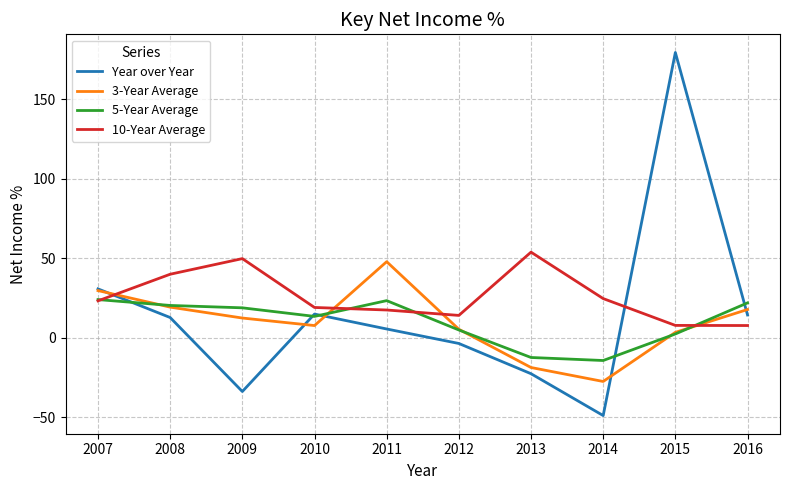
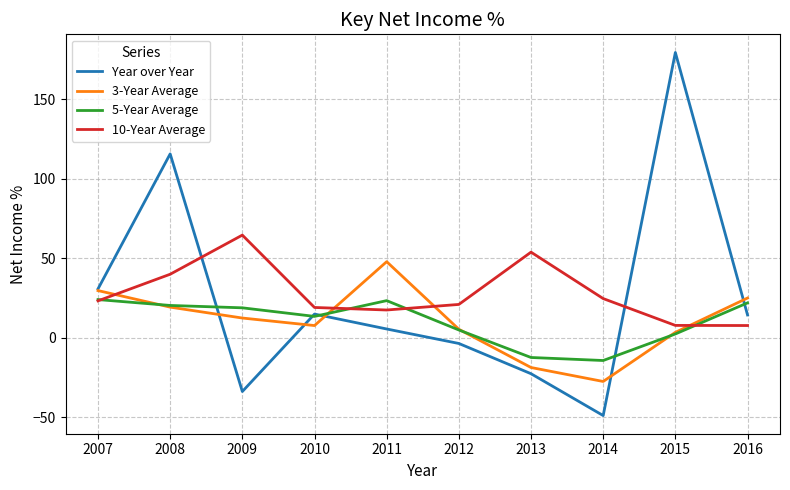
  {
    "Year over Year": {
-     "2008": 13,
+     "2008": 116,
      "2009": -34,
      "2011": 6,
      "2012": -3,
      "2013": -23,
      "2014": -49,
      "2015": 179,
      "2016": 14
    },
    "3-Year Average": {
      "2009": 13,
      "2010": 8,
      "2011": 48,
      "2013": -19,
      "2014": -27,
-     "2016": 18
+     "2016": 25
    },
    "5-Year Average": {
      "2009": 19,
      "2011": 23,
      "2013": -12,
      "2014": -14,
      "2016": 22
    },
    "10-Year Average": {
      "2008": 40,
-     "2009": 50,
+     "2009": 65,
      "2010": 19,
      "2011": 18,
-     "2012": 14,
+     "2012": 21,
      "2013": 54,
      "2014": 25,
      "2015": 8,
      "2016": 8
    }
  }
